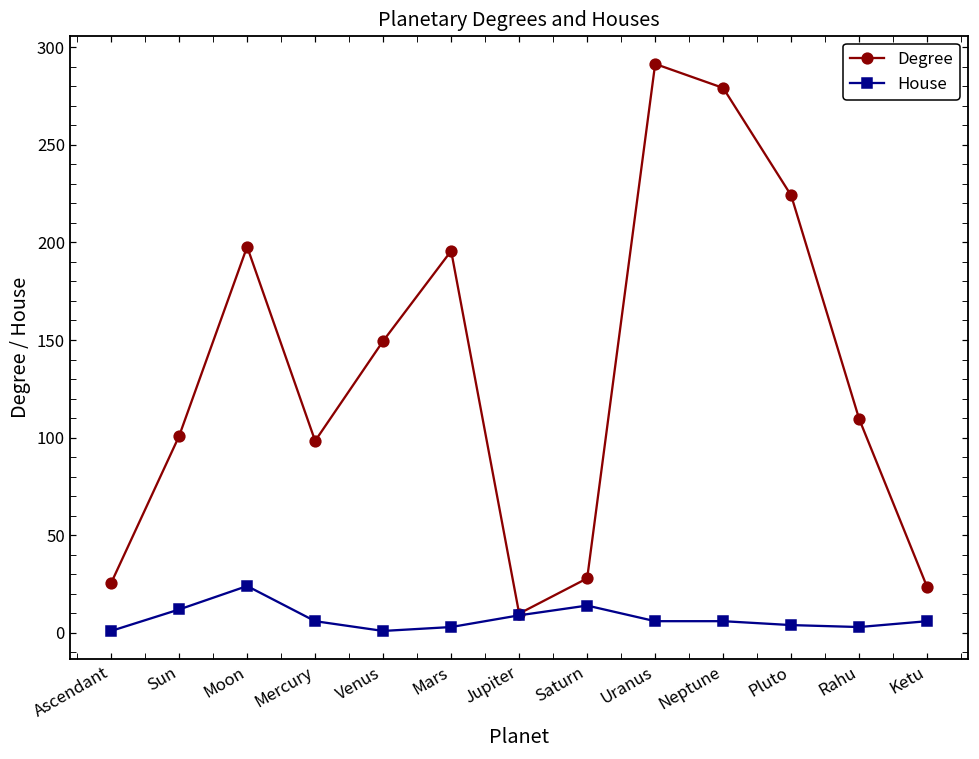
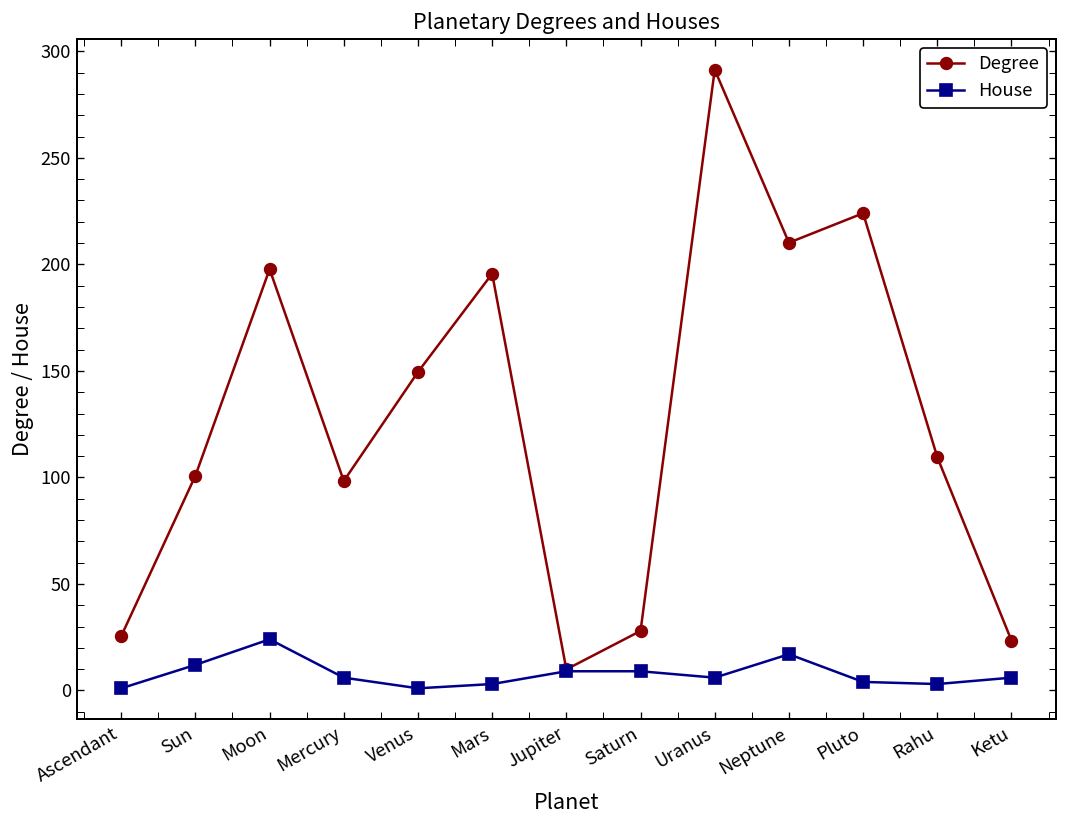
  {
    "Degree": {
      "Ascendant": 26,
      "Sun": 101,
      "Moon": 198,
      "Mercury": 98,
      "Venus": 149,
      "Mars": 196,
      "Saturn": 28,
      "Uranus": 291,
-     "Neptune": 279,
+     "Neptune": 210,
      "Pluto": 224,
      "Rahu": 110,
      "Ketu": 23
    },
    "House": {
      "Ascendant": 1,
      "Sun": 12,
      "Moon": 24,
      "Mercury": 6,
      "Venus": 1,
      "Mars": 3,
-     "Saturn": 14,
+     "Saturn": 9,
      "Uranus": 6,
-     "Neptune": 6,
+     "Neptune": 17,
      "Pluto": 4,
      "Rahu": 3,
      "Ketu": 6
    }
  }
